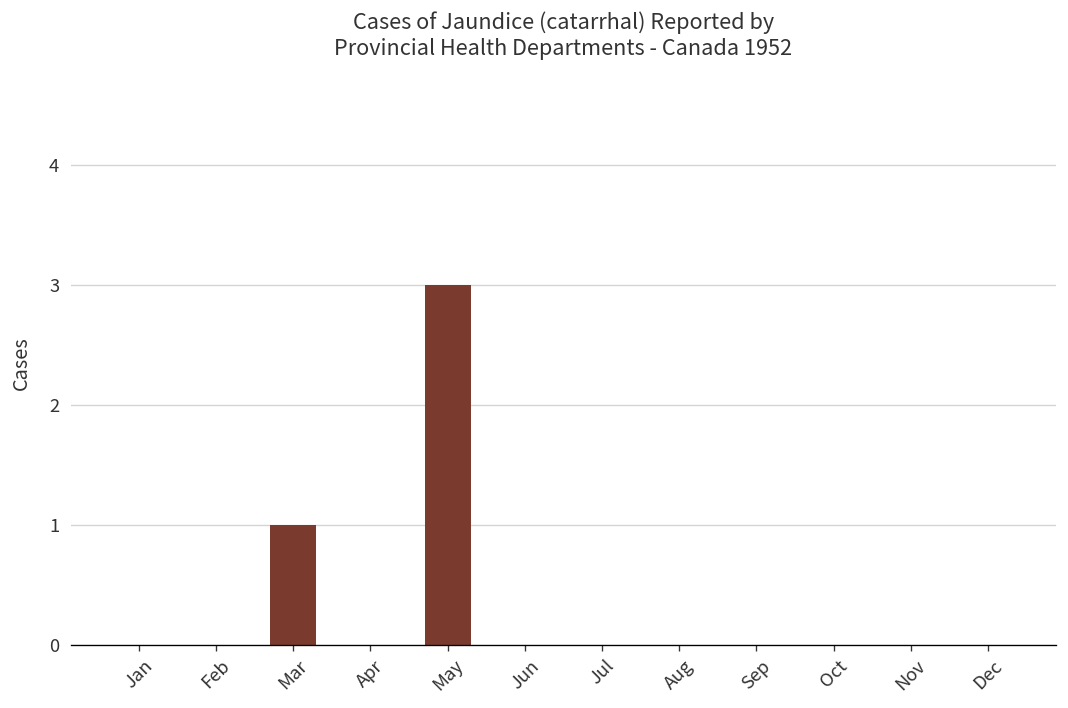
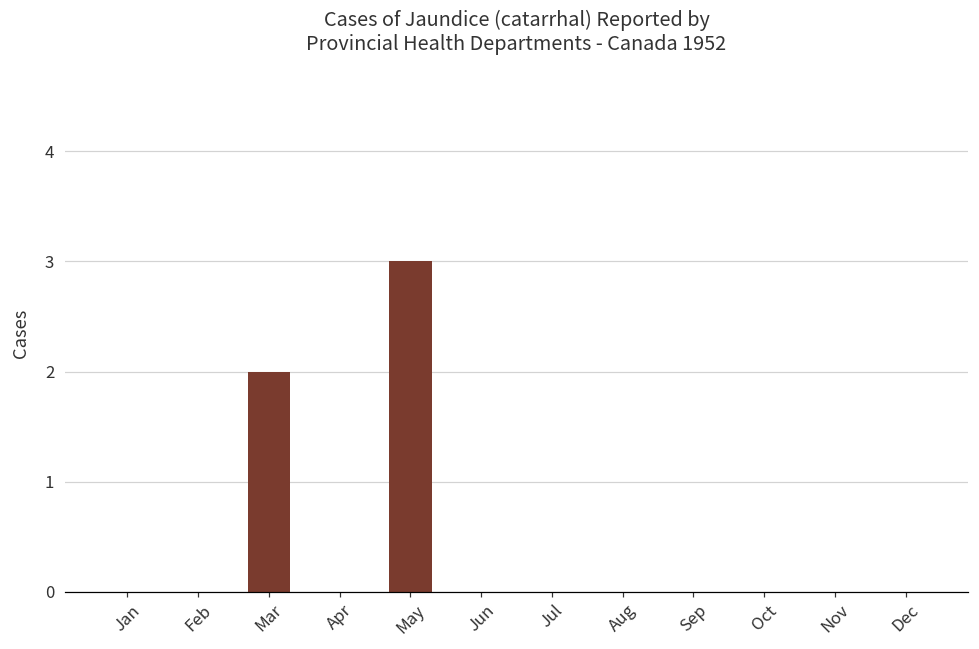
  {
    "Jan": 0,
    "Feb": 0,
-   "Mar": 1,
+   "Mar": 2,
    "Apr": 0,
    "May": 3,
    "Jun": 0,
    "Jul": 0,
    "Aug": 0,
    "Sep": 0,
    "Oct": 0,
    "Nov": 0,
    "Dec": 0
  }
